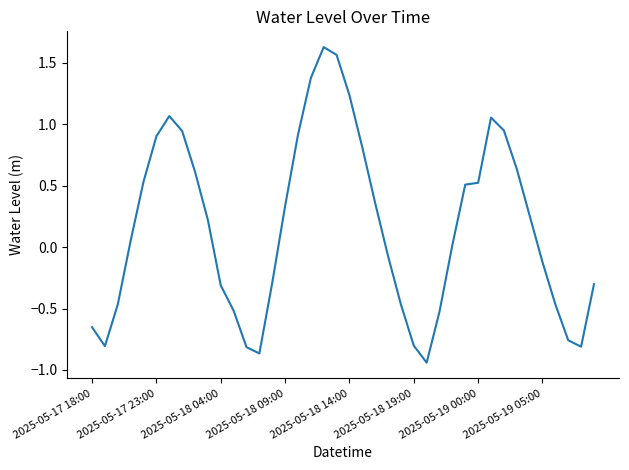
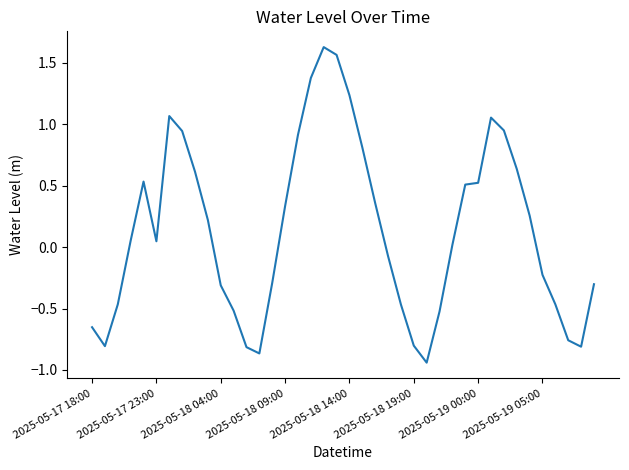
  {
    "2025-05-17 18:00": -0.65,
-   "2025-05-17 23:00": 0.90,
+   "2025-05-17 23:00": 0.05,
    "2025-05-18 04:00": -0.31,
    "2025-05-18 09:00": 0.33,
    "2025-05-18 14:00": 1.24,
    "2025-05-18 19:00": -0.80,
    "2025-05-19 00:00": 0.52,
-   "2025-05-19 05:00": -0.12
+   "2025-05-19 05:00": -0.23
  }
